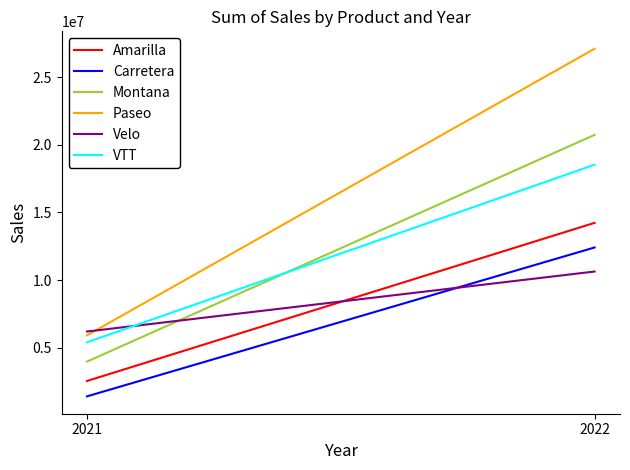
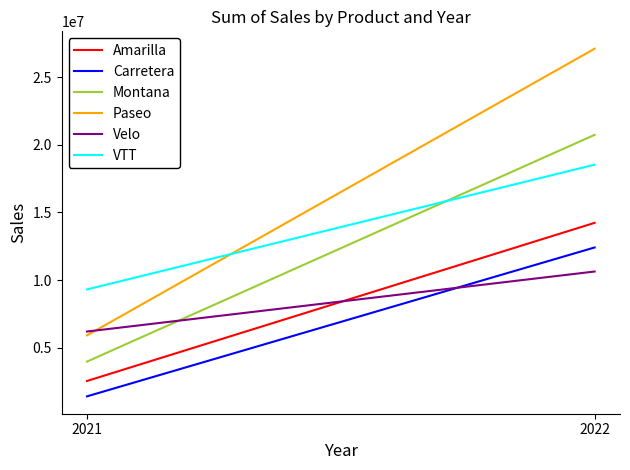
  {
    "Amarilla": {
      "2021": 2500000,
      "2022": 14200000
    },
    "Carretera": {
      "2021": 1400000,
      "2022": 12400000
    },
    "Montana": {
      "2021": 4000000,
      "2022": 20700000
    },
    "Paseo": {
      "2021": 5900000,
      "2022": 27100000
    },
    "Velo": {
      "2021": 6200000,
      "2022": 10600000
    },
    "VTT": {
-     "2021": 5400000,
+     "2021": 9300000,
      "2022": 18500000
    }
  }
